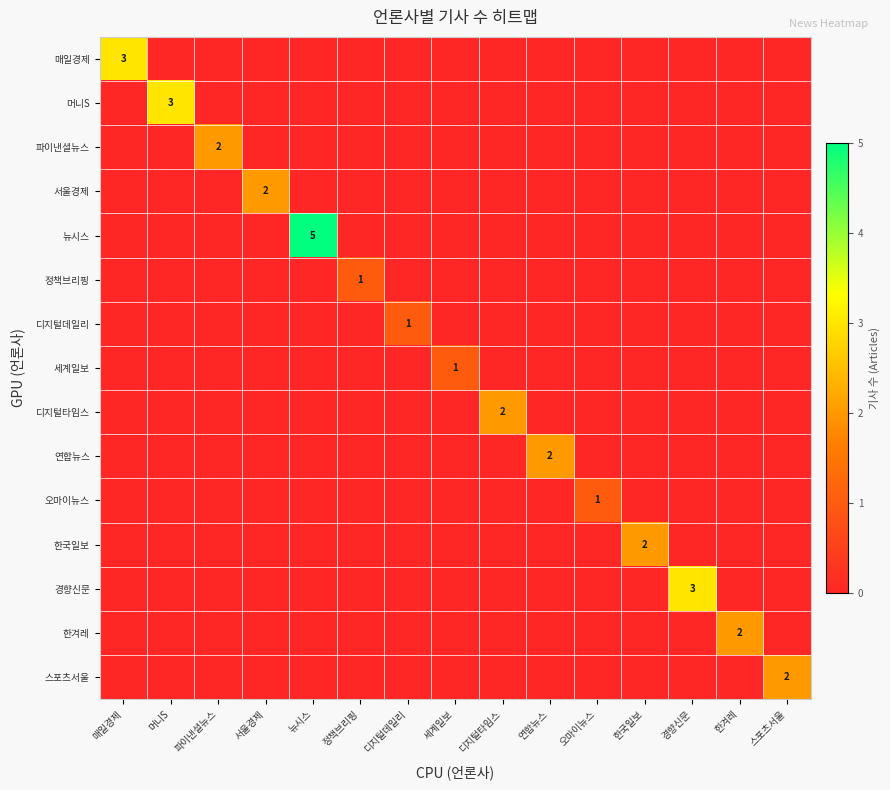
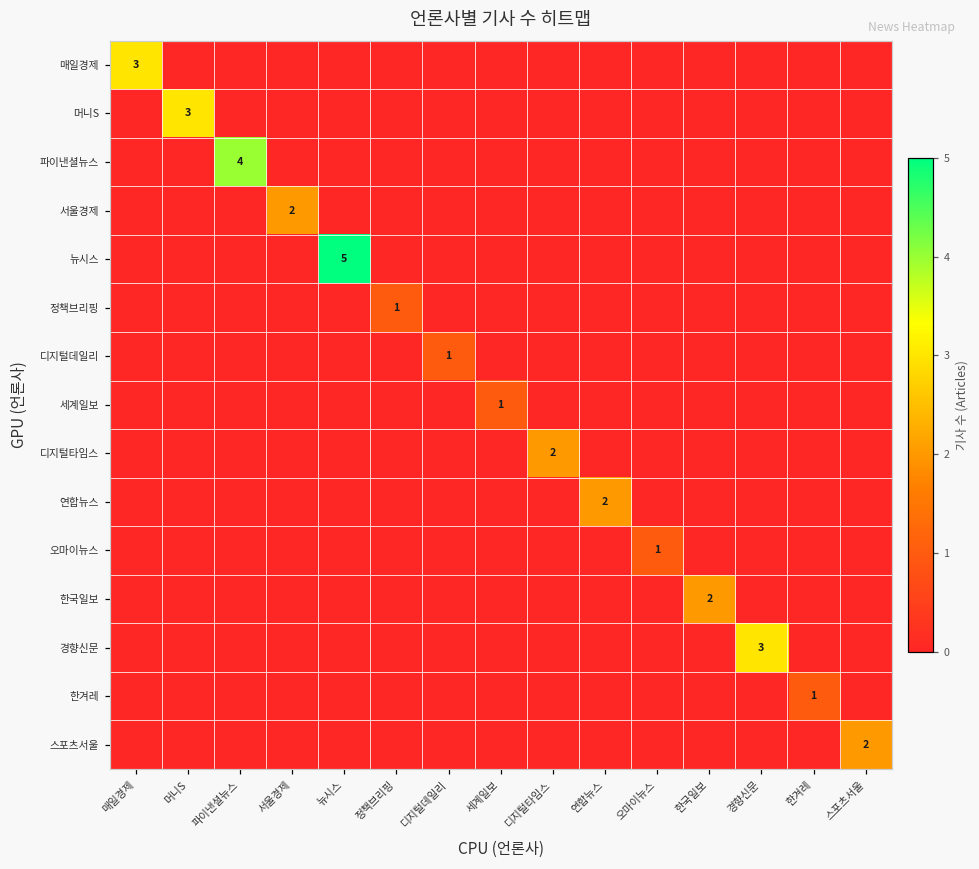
  {
    "매일경제": {
      "매일경제": 3
    },
    "머니S": {
      "머니S": 3
    },
    "파이낸셜뉴스": {
-     "파이낸셜뉴스": 2
+     "파이낸셜뉴스": 4
    },
    "서울경제": {
      "서울경제": 2
    },
    "뉴시스": {
      "뉴시스": 5
    },
    "정책브리핑": {
      "정책브리핑": 1
    },
    "디지털데일리": {
      "디지털데일리": 1
    },
    "세계일보": {
      "세계일보": 1
    },
    "디지털타임스": {
      "디지털타임스": 2
    },
    "연합뉴스": {
      "연합뉴스": 2
    },
    "오마이뉴스": {
      "오마이뉴스": 1
    },
    "한국일보": {
      "한국일보": 2
    },
    "경향신문": {
      "경향신문": 3
    },
    "한겨레": {
-     "한겨레": 2
+     "한겨레": 1
    },
    "스포츠서울": {
      "스포츠서울": 2
    }
  }
